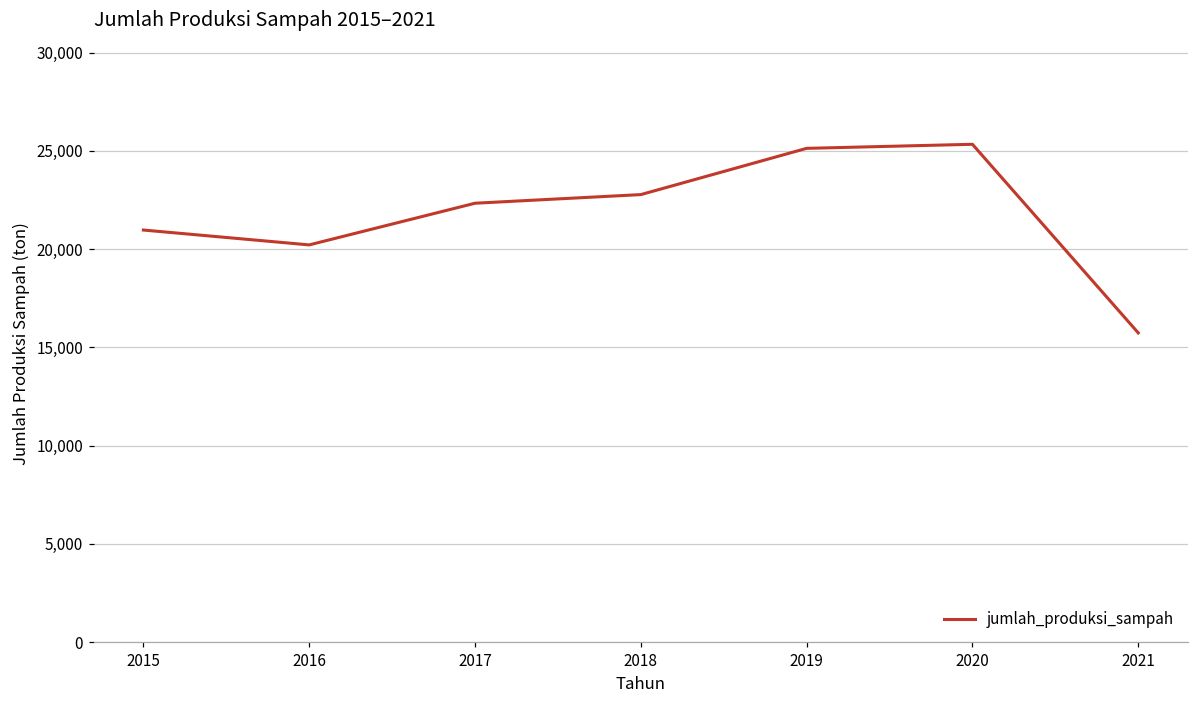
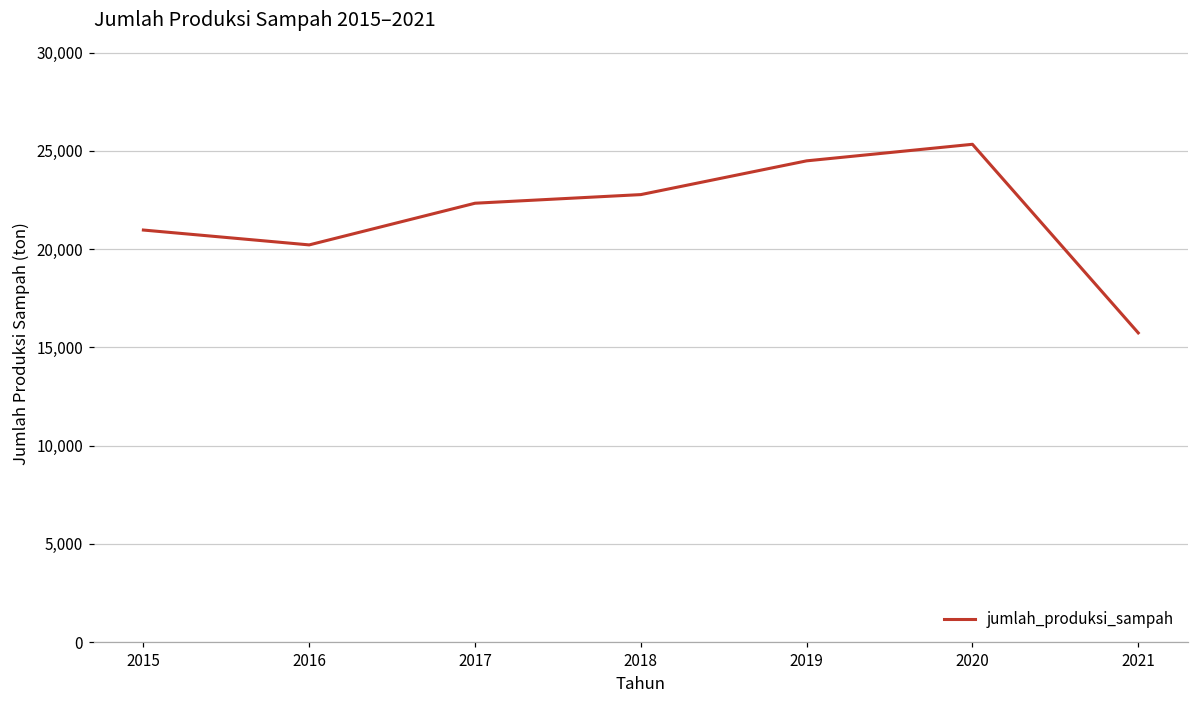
  {
    "2015": "21,000",
    "2016": "20,200",
    "2017": "22,300",
    "2018": "22,800",
-   "2019": "25,100",
+   "2019": "24,500",
    "2020": "25,300",
    "2021": "15,700"
  }
